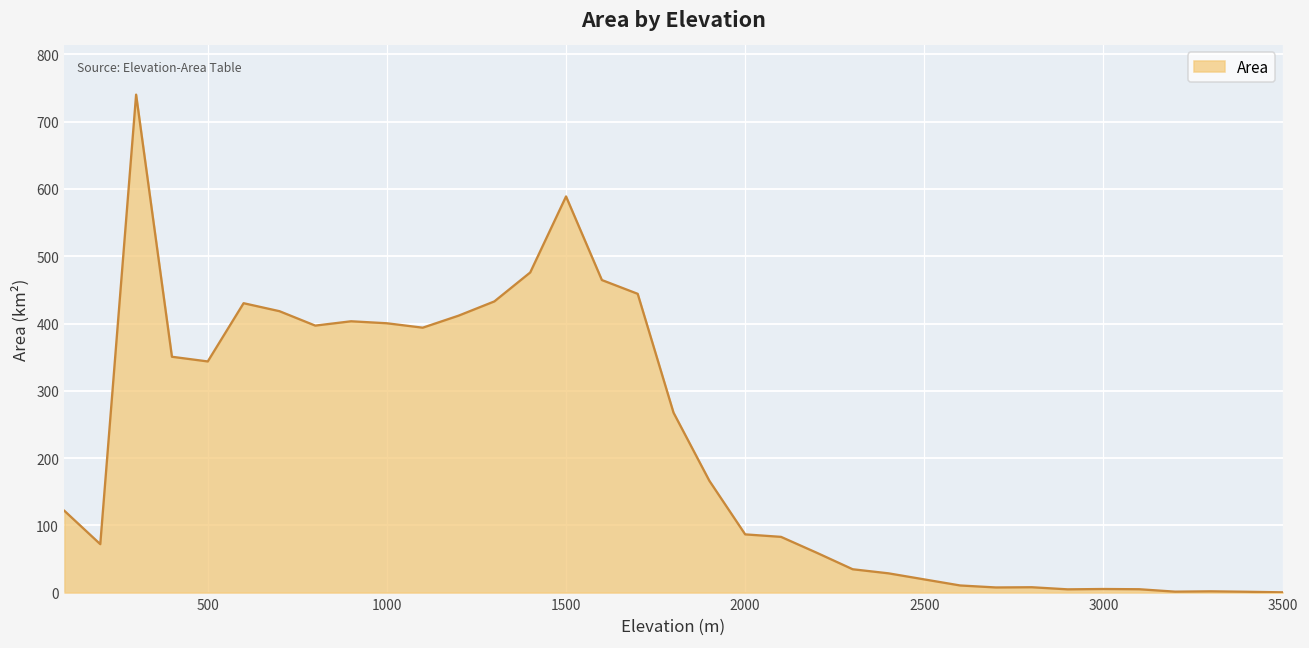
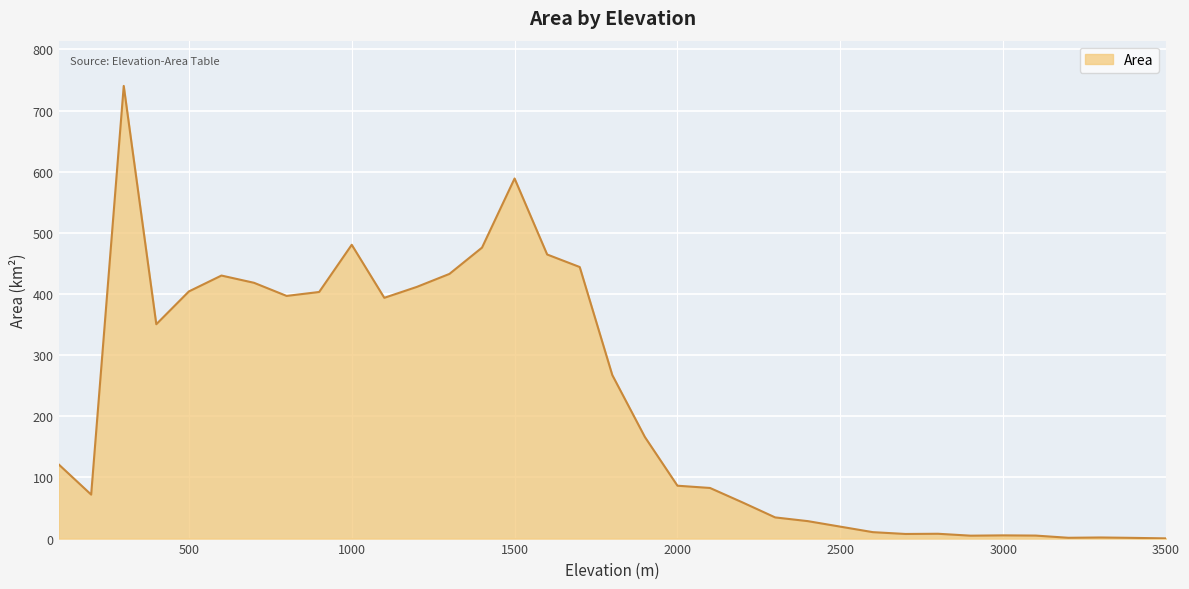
  {
-   "500": 340,
-   "1000": 400,
+   "500": 400,
+   "1000": 480,
    "1500": 590,
    "2000": 90,
    "2500": 20,
    "3000": 10,
    "3500": 0
  }
